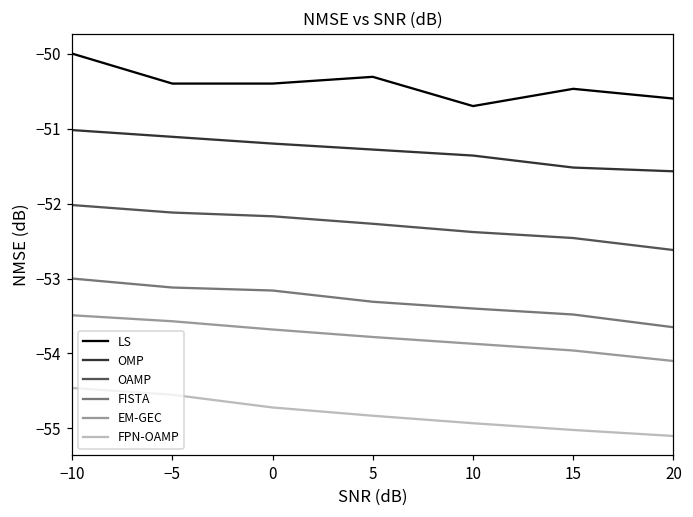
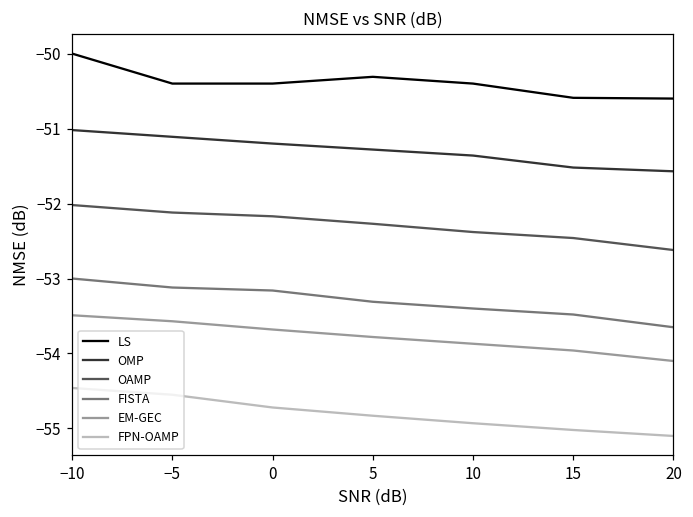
  {
    "LS": {
      "−10": -50.0,
      "−5": -50.4,
      "0": -50.4,
      "5": -50.3,
-     "10": -50.7,
-     "15": -50.5,
+     "10": -50.4,
+     "15": -50.6,
      "20": -50.6
    }
  }
